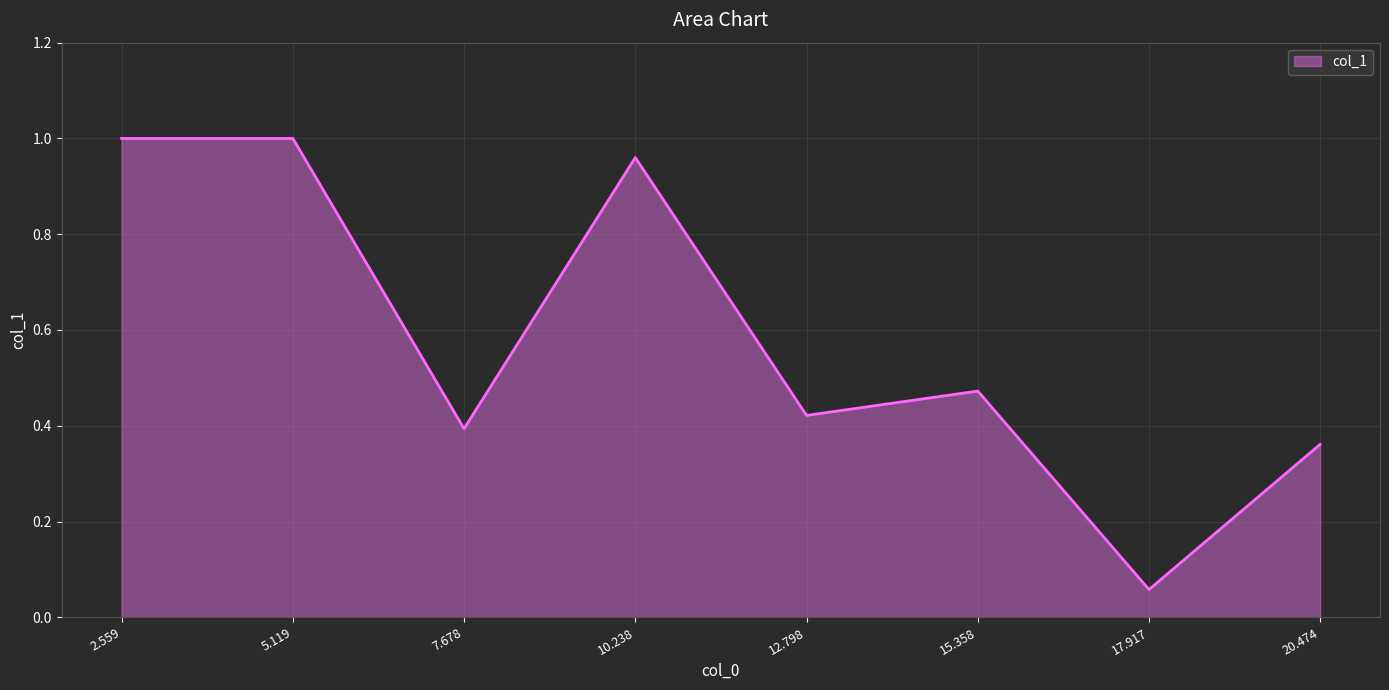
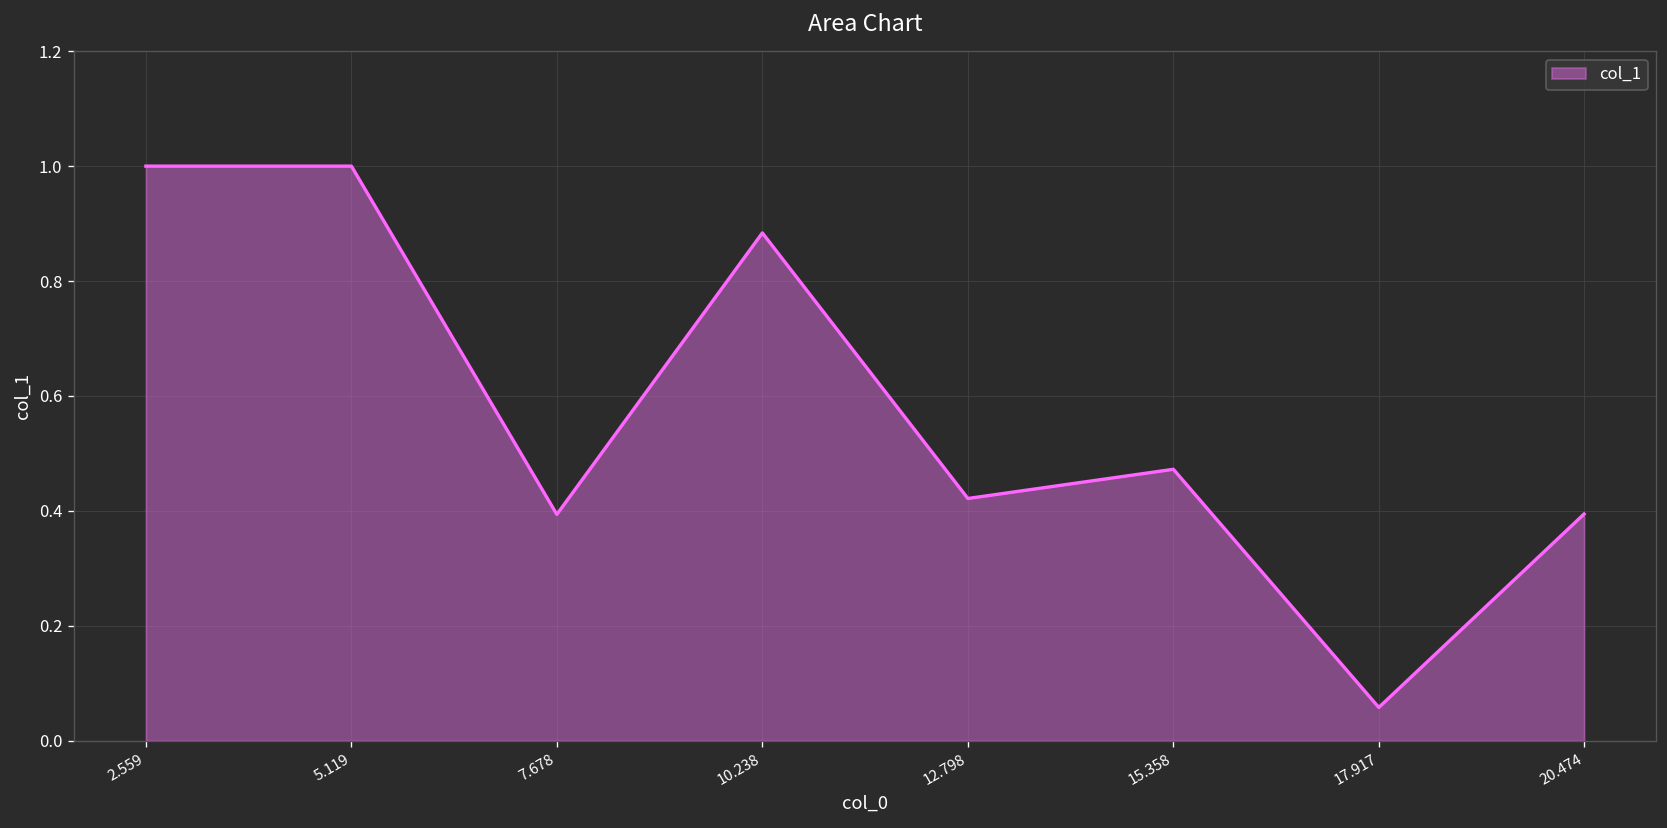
  {
    "2.559": 1.00,
    "5.119": 1.00,
    "7.678": 0.39,
-   "10.238": 0.96,
+   "10.238": 0.88,
    "12.798": 0.42,
    "15.358": 0.47,
    "17.917": 0.06,
-   "20.474": 0.36
+   "20.474": 0.39
  }
